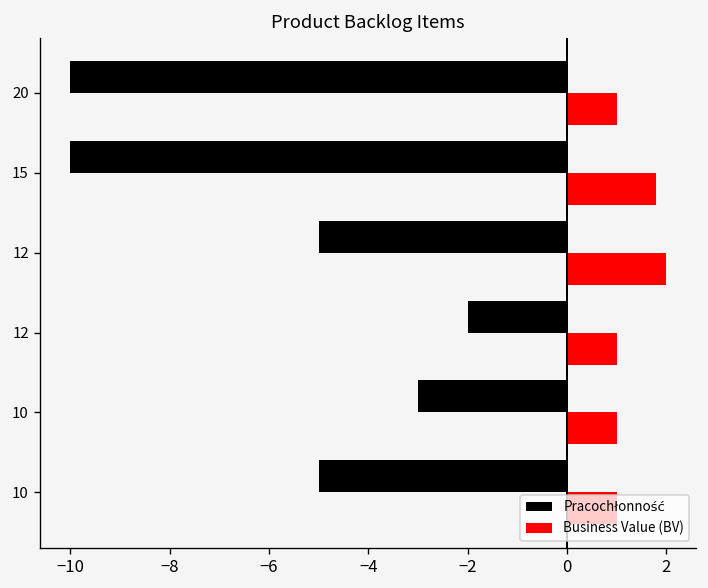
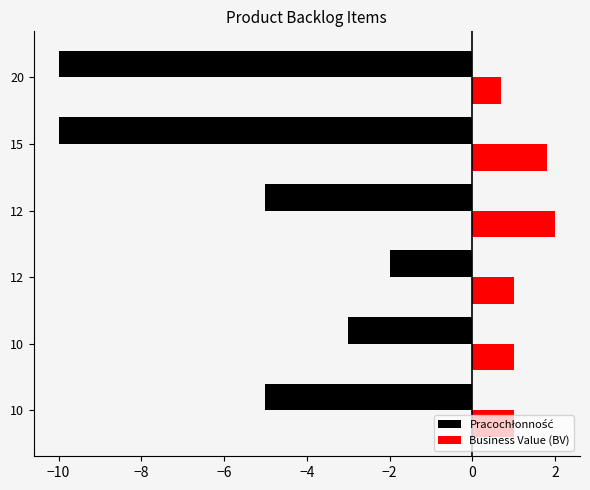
  {
    "Pracochłonność": {
      "20": -10.0,
      "15": -10.0
    },
    "Business Value (BV)": {
-     "20": 1.0,
+     "20": 0.7,
      "15": 1.8
    }
  }
